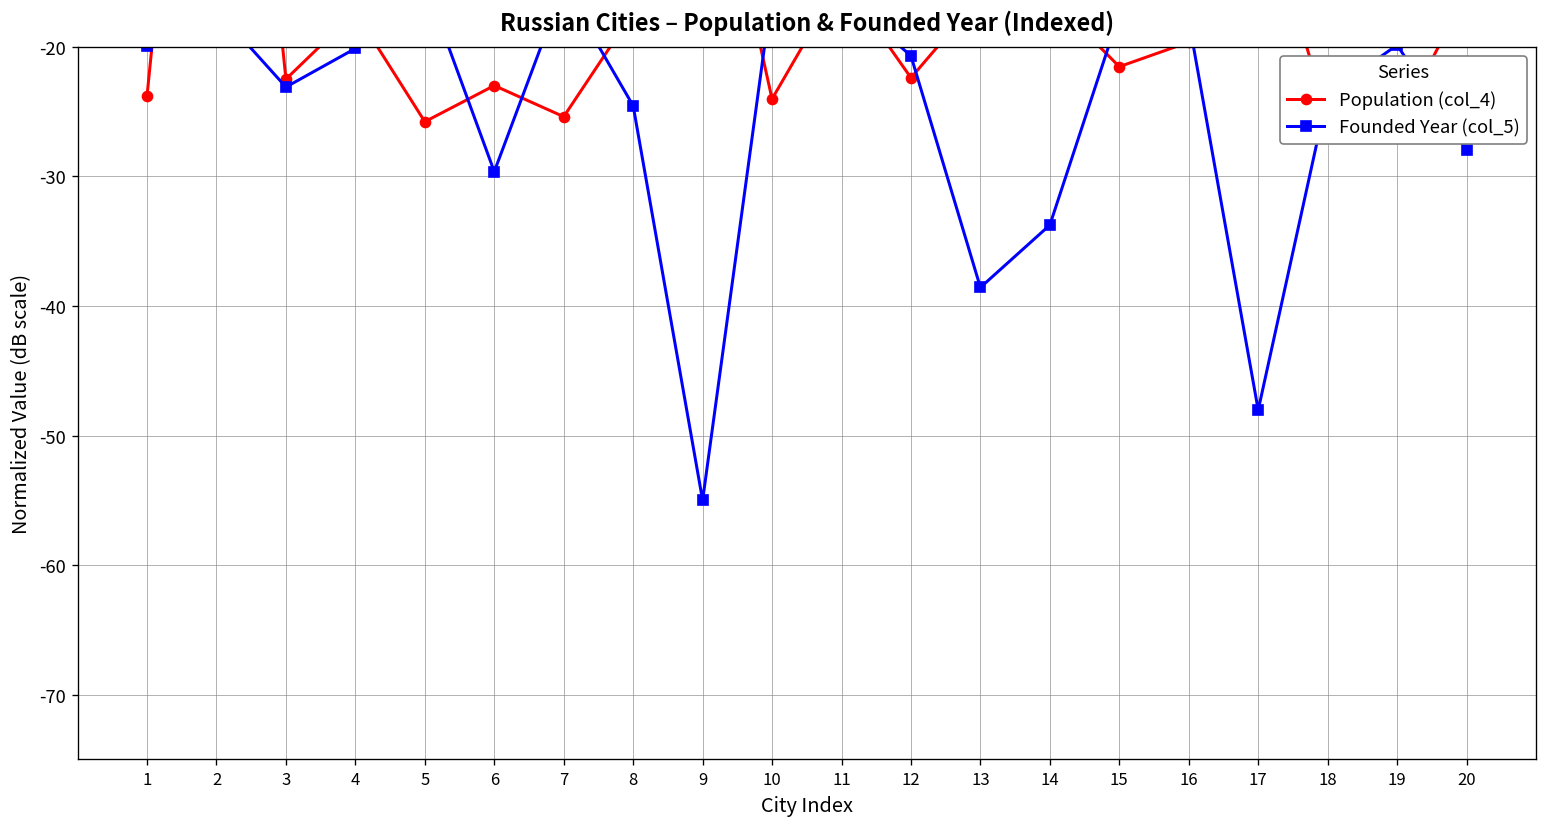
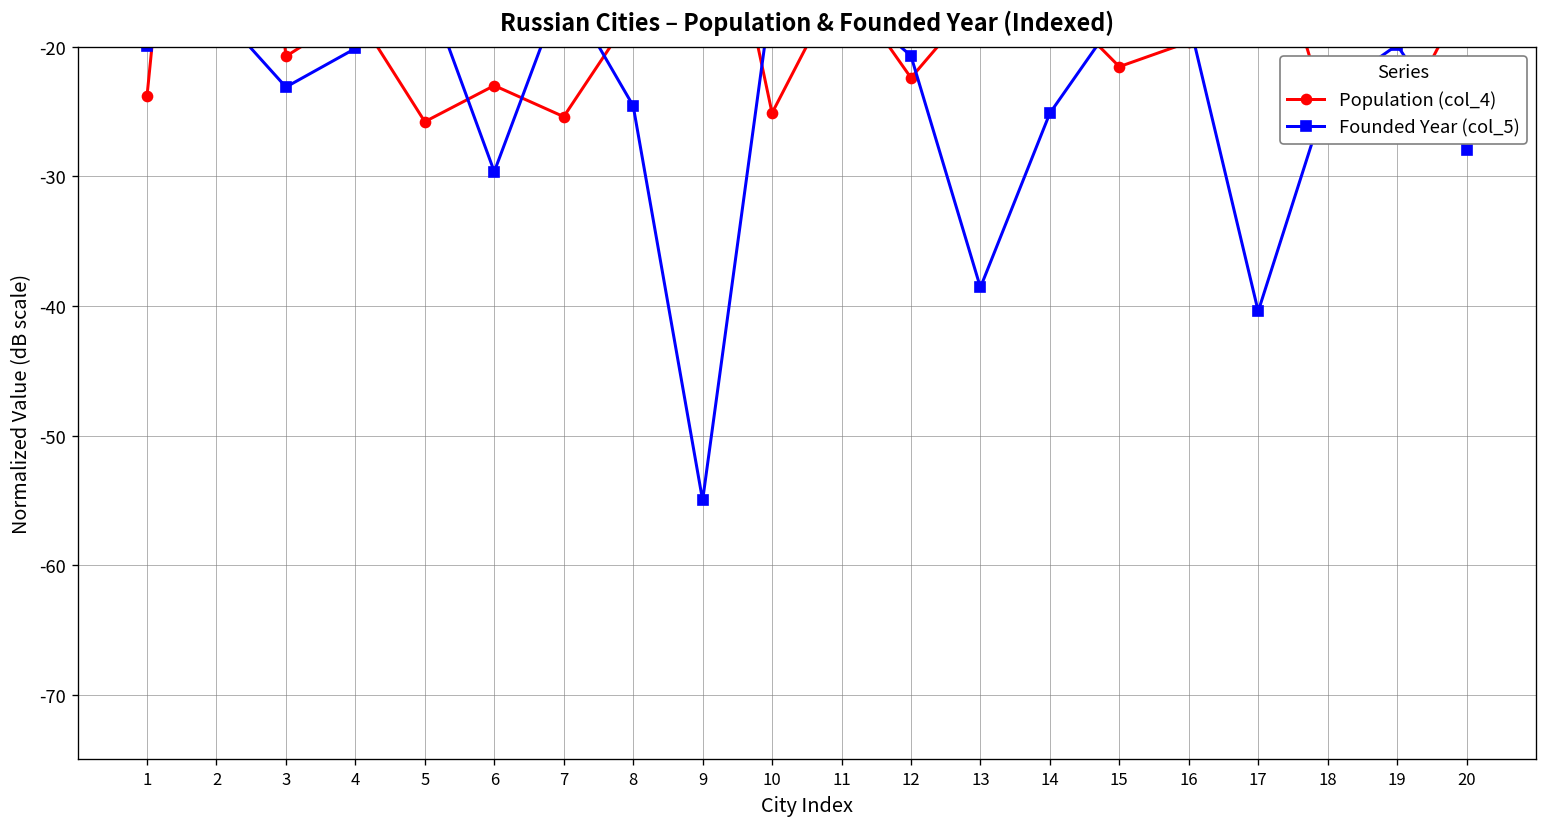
  {
    "Population (col_4)": {
      "1": -23.8,
-     "3": -22.5,
+     "3": -20.7,
      "5": -25.8,
      "6": -23.0,
      "7": -25.4,
-     "10": -24.0,
+     "10": -25.1,
      "12": -22.4,
      "15": -21.5
    },
    "Founded Year (col_5)": {
      "1": -20.0,
      "3": -23.1,
      "4": -20.1,
      "6": -29.6,
      "8": -24.6,
      "9": -55.0,
      "12": -20.7,
      "13": -38.6,
-     "14": -33.8,
-     "17": -48.0,
+     "14": -25.1,
+     "17": -40.4,
      "19": -19.9
    }
  }
